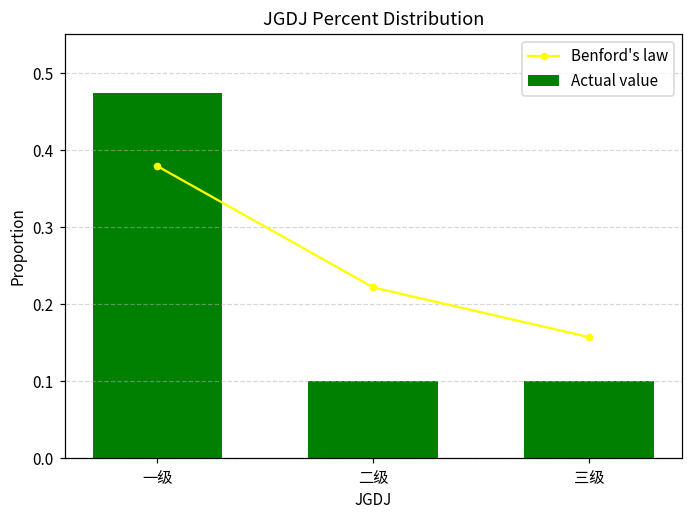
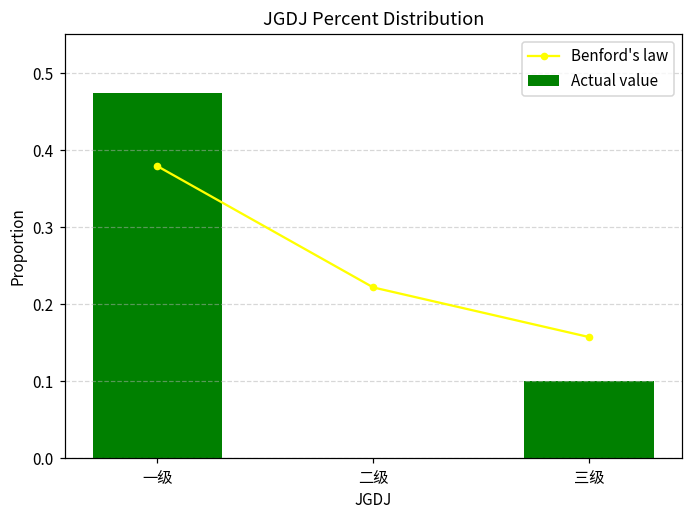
  {
    "Benford's law": {
      "一级": 0.38,
      "二级": 0.22,
      "三级": 0.16
    },
    "Actual value": {
      "一级": 0.47,
-     "二级": 0.1,
+     "二级": 0.0,
      "三级": 0.1
    }
  }
